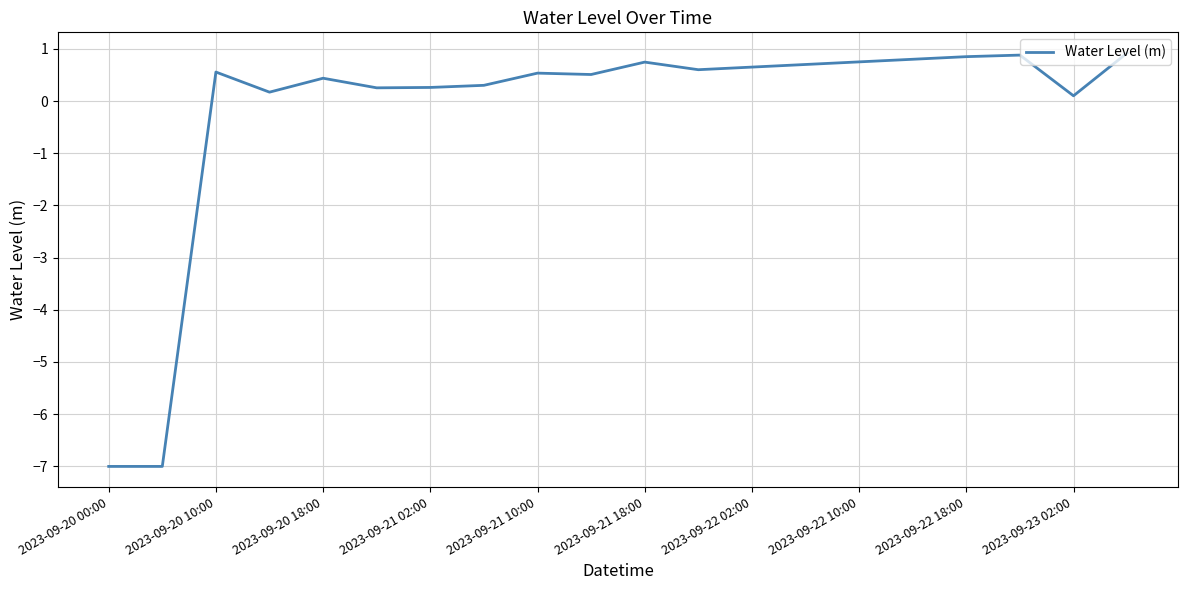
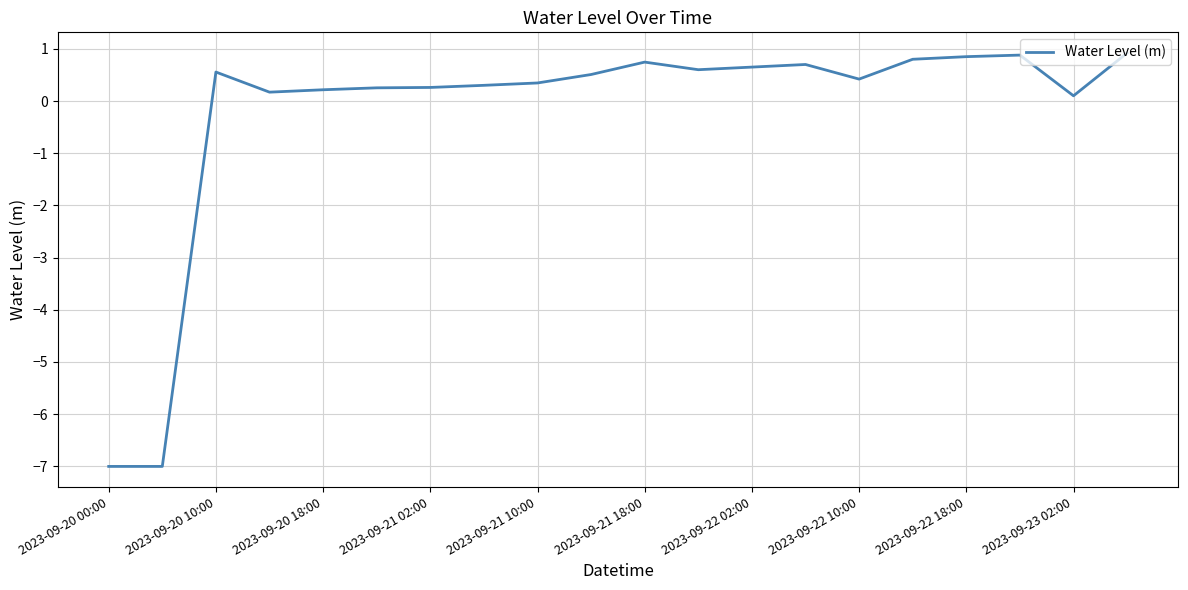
  {
    "2023-09-20 00:00": -7.0,
    "2023-09-20 10:00": 0.6,
-   "2023-09-20 18:00": 0.4,
+   "2023-09-20 18:00": 0.2,
    "2023-09-21 02:00": 0.3,
-   "2023-09-21 10:00": 0.5,
+   "2023-09-21 10:00": 0.3,
    "2023-09-21 18:00": 0.7,
    "2023-09-22 02:00": 0.7,
-   "2023-09-22 10:00": 0.8,
+   "2023-09-22 10:00": 0.4,
    "2023-09-22 18:00": 0.9,
    "2023-09-23 02:00": 0.1
  }
